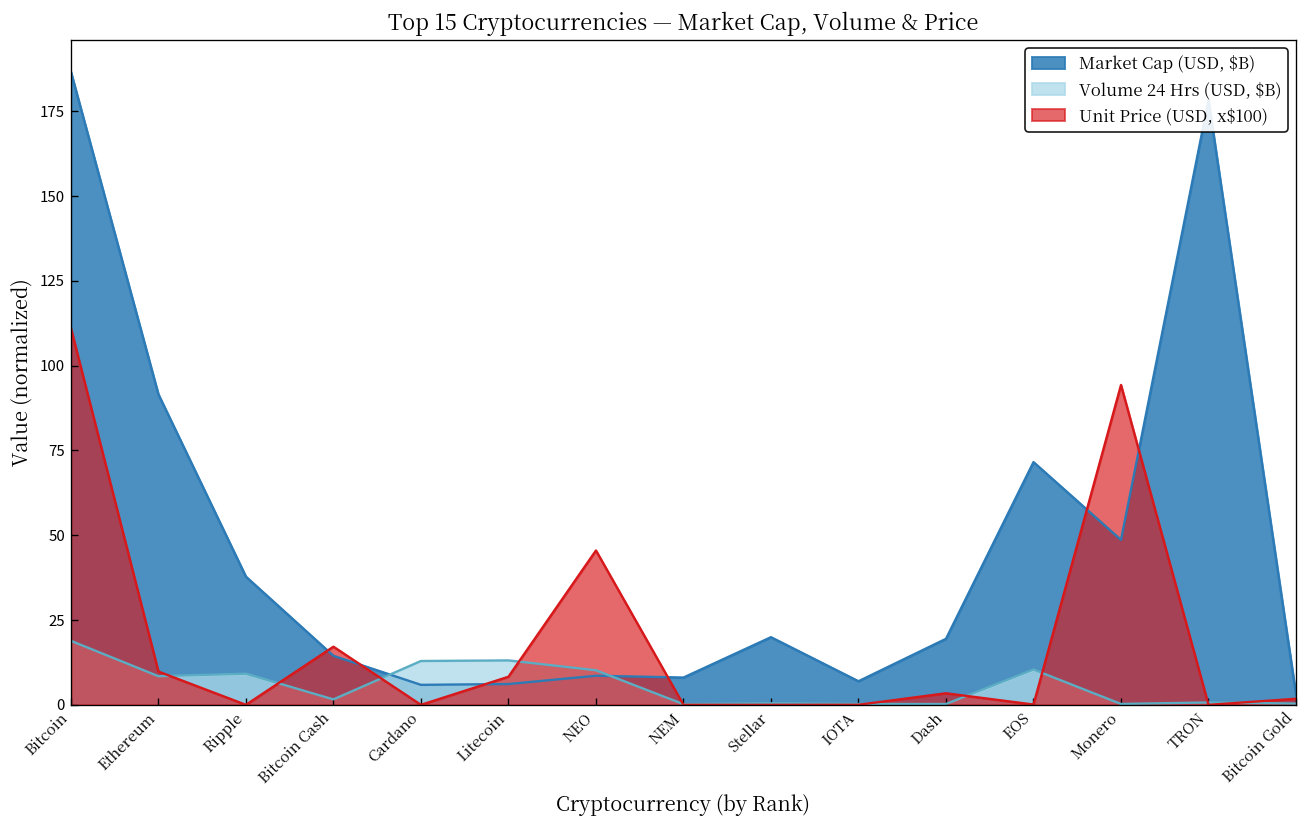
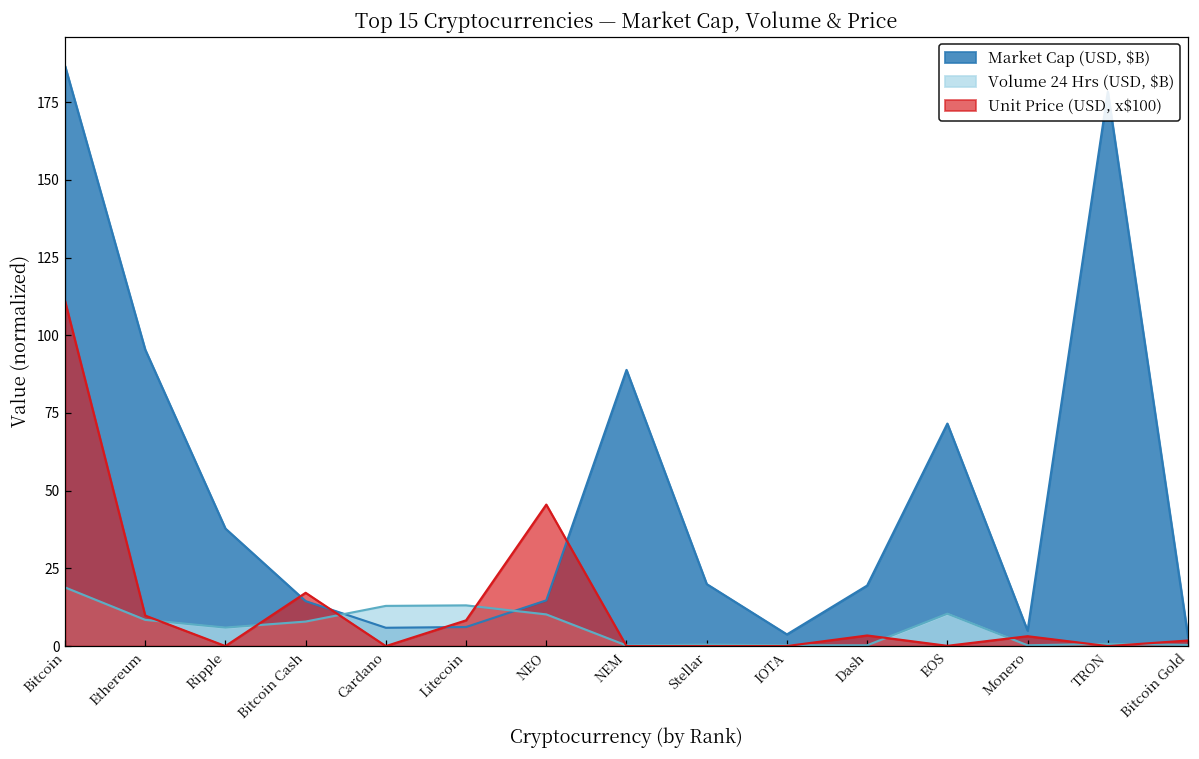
  {
    "Market Cap (USD, $B)": {
      "Bitcoin": 187,
-     "Ethereum": 92,
+     "Ethereum": 95,
      "Ripple": 38,
      "Bitcoin Cash": 14,
      "Cardano": 6,
      "Litecoin": 6,
-     "NEO": 9,
-     "NEM": 8,
+     "NEO": 15,
+     "NEM": 89,
      "Stellar": 20,
-     "IOTA": 7,
+     "IOTA": 4,
      "Dash": 19,
      "EOS": 72,
-     "Monero": 49,
+     "Monero": 5,
      "Bitcoin Gold": 3
    },
    "Volume 24 Hrs (USD, $B)": {
      "Bitcoin": 19,
      "Ethereum": 8,
-     "Ripple": 9,
-     "Bitcoin Cash": 2,
+     "Ripple": 6,
+     "Bitcoin Cash": 8,
      "Cardano": 13,
      "Litecoin": 13,
      "NEO": 10,
      "Dash": 0,
      "EOS": 10,
      "Monero": 0,
      "Bitcoin Gold": 0
    },
    "Unit Price (USD, x$100)": {
      "Bitcoin": 111,
      "Ethereum": 10,
      "Ripple": 0,
      "Bitcoin Cash": 17,
      "Cardano": 0,
      "Litecoin": 8,
      "NEO": 46,
      "Dash": 3,
      "EOS": 0,
-     "Monero": 94,
+     "Monero": 3,
      "Bitcoin Gold": 2
    }
  }
